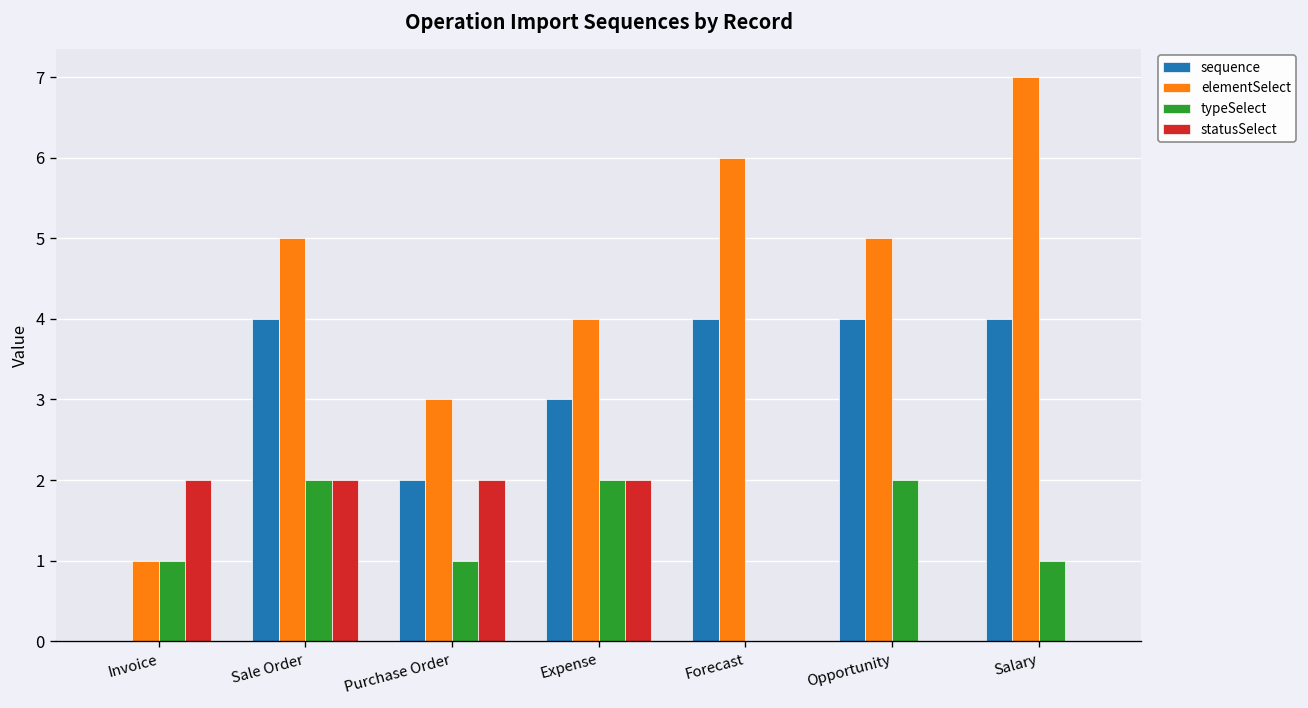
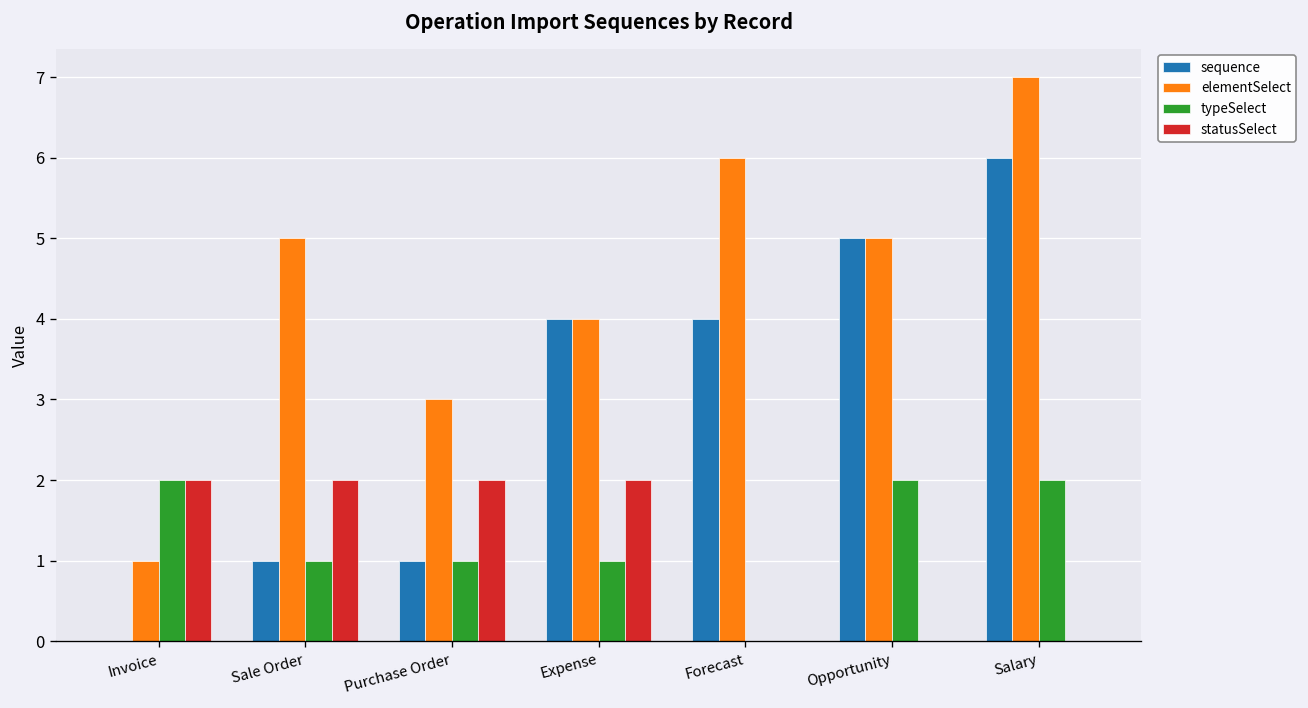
  {
    "sequence": {
      "Invoice": 0,
-     "Sale Order": 4,
-     "Purchase Order": 2,
-     "Expense": 3,
+     "Sale Order": 1,
+     "Purchase Order": 1,
+     "Expense": 4,
      "Forecast": 4,
-     "Opportunity": 4,
-     "Salary": 4
+     "Opportunity": 5,
+     "Salary": 6
    },
    "elementSelect": {
      "Invoice": 1,
      "Sale Order": 5,
      "Purchase Order": 3,
      "Expense": 4,
      "Forecast": 6,
      "Opportunity": 5,
      "Salary": 7
    },
    "typeSelect": {
-     "Invoice": 1,
-     "Sale Order": 2,
+     "Invoice": 2,
+     "Sale Order": 1,
      "Purchase Order": 1,
-     "Expense": 2,
+     "Expense": 1,
      "Forecast": 0,
      "Opportunity": 2,
-     "Salary": 1
+     "Salary": 2
    },
    "statusSelect": {
      "Invoice": 2,
      "Sale Order": 2,
      "Purchase Order": 2,
      "Expense": 2,
      "Forecast": 0,
      "Opportunity": 0,
      "Salary": 0
    }
  }
